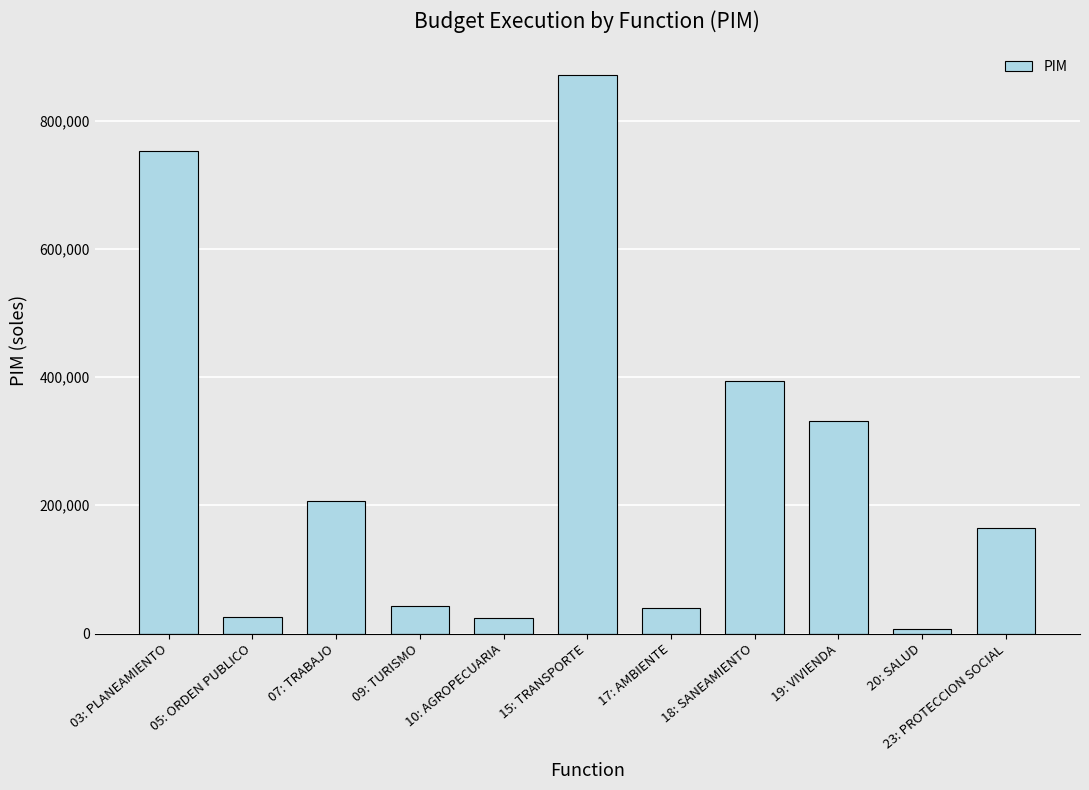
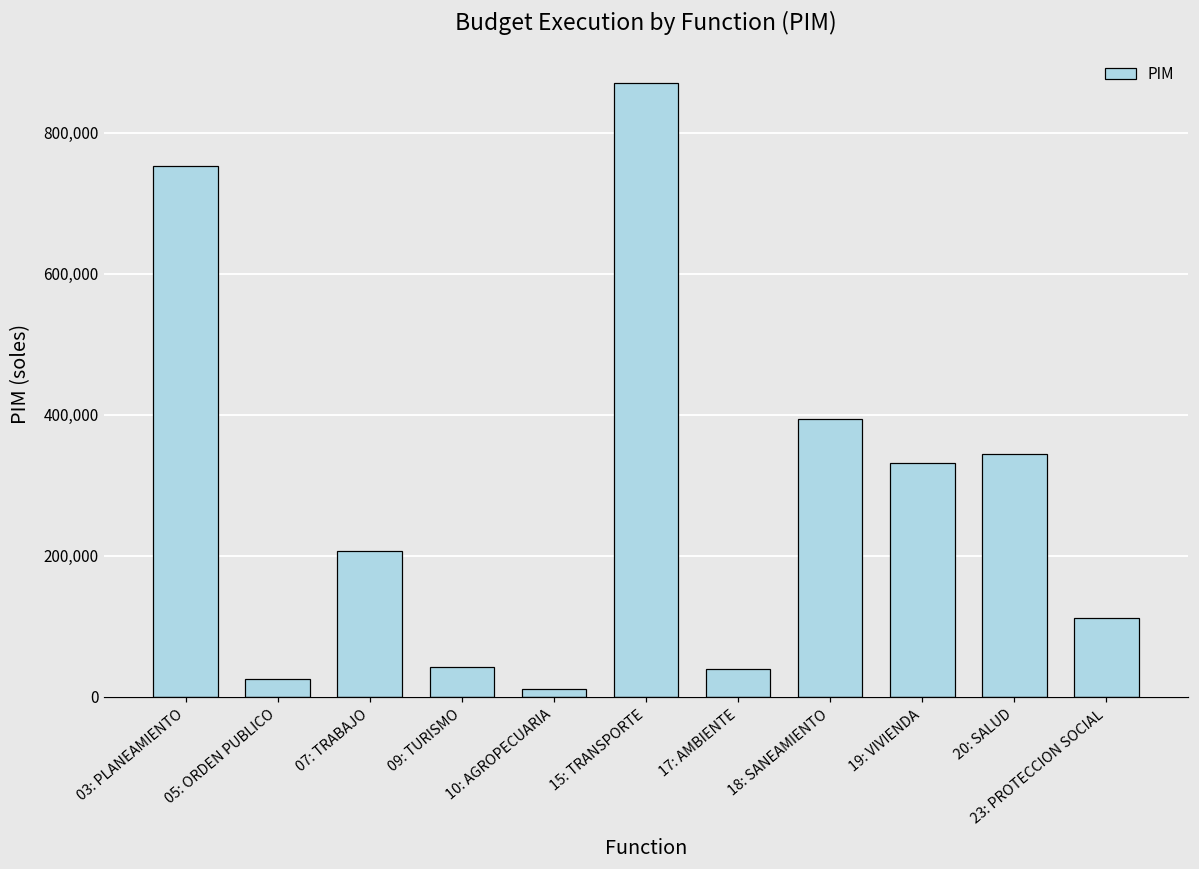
  {
    "03: PLANEAMIENTO": "750,000",
    "05: ORDEN PUBLICO": "30,000",
    "07: TRABAJO": "210,000",
    "09: TURISMO": "40,000",
-   "10: AGROPECUARIA": "20,000",
+   "10: AGROPECUARIA": "10,000",
    "15: TRANSPORTE": "870,000",
    "17: AMBIENTE": "40,000",
    "18: SANEAMIENTO": "390,000",
    "19: VIVIENDA": "330,000",
-   "20: SALUD": "10,000",
-   "23: PROTECCION SOCIAL": "160,000"
+   "20: SALUD": "340,000",
+   "23: PROTECCION SOCIAL": "110,000"
  }
